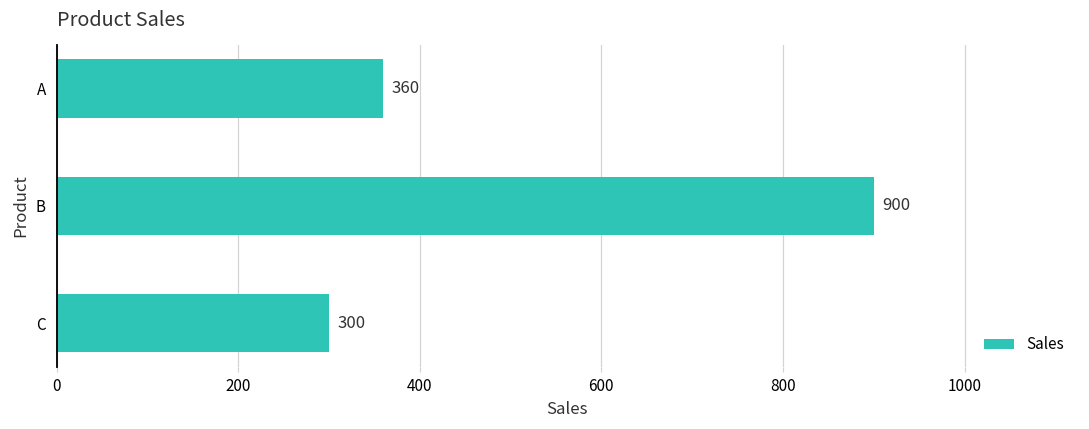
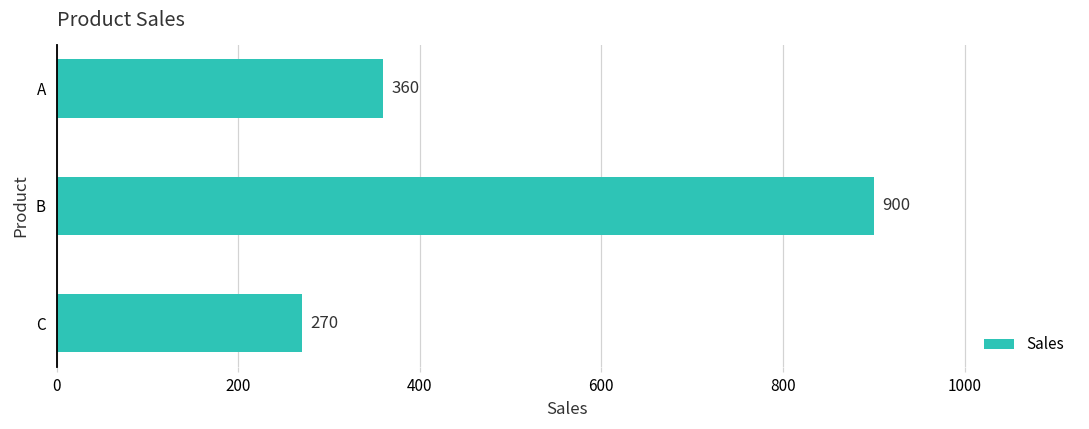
  {
    "A": 360,
    "B": 900,
-   "C": 300
+   "C": 270
  }
